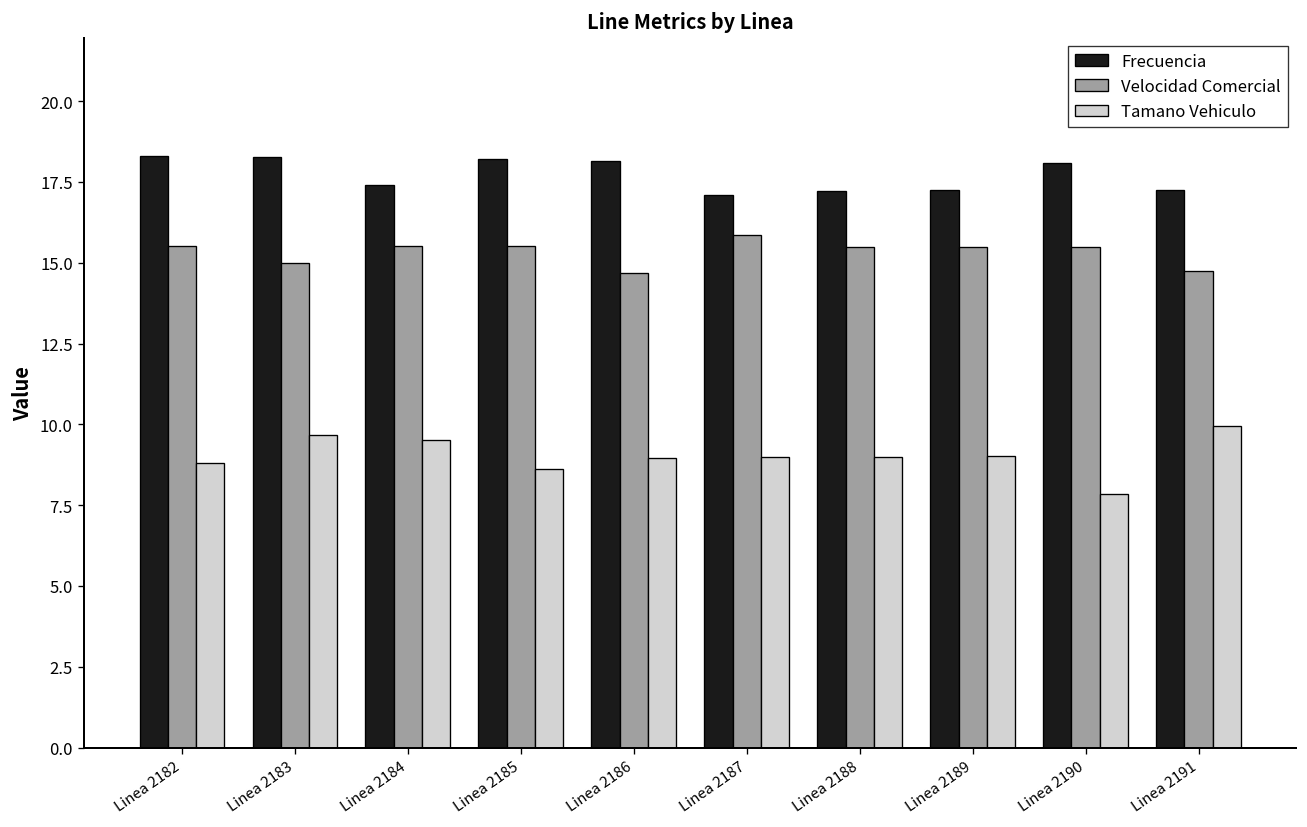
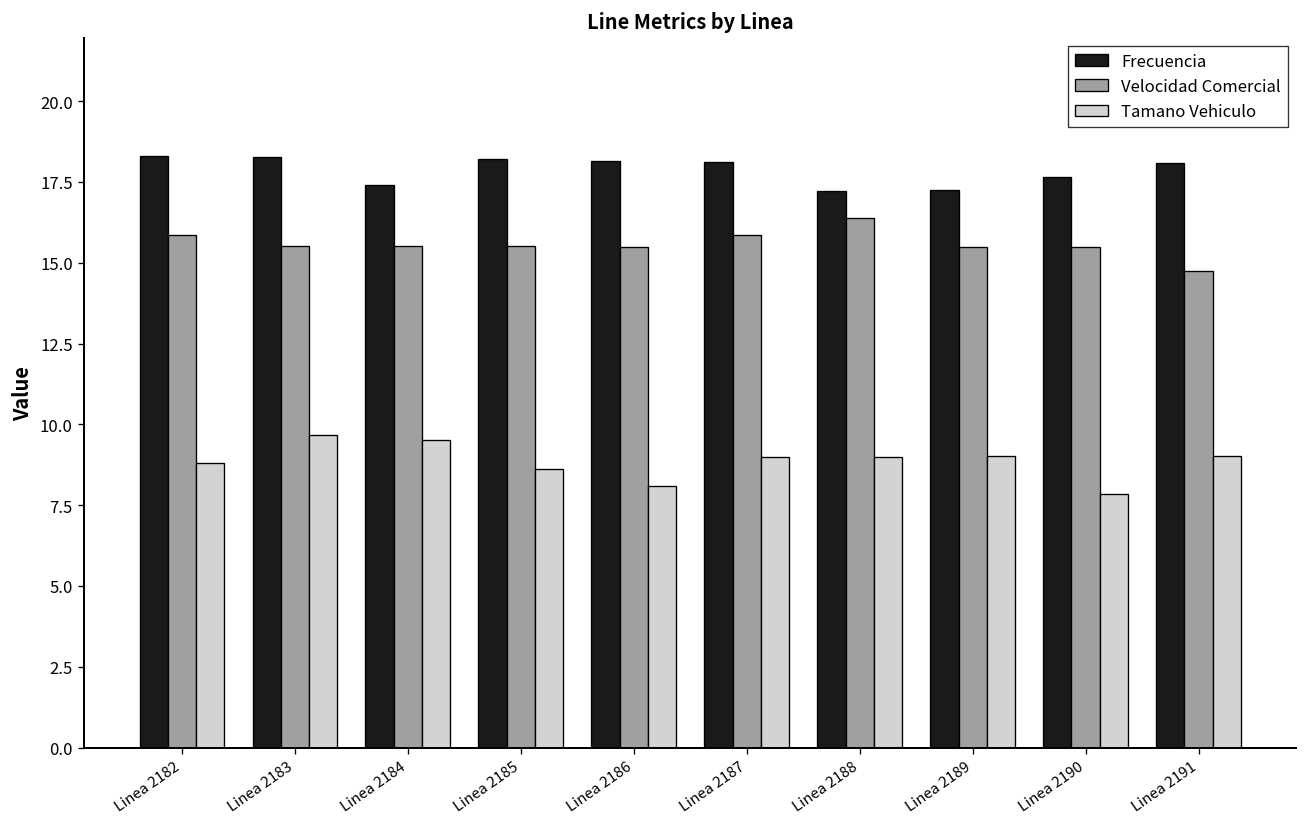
  {
    "Frecuencia": {
      "Linea 2182": 18.3,
      "Linea 2183": 18.3,
      "Linea 2184": 17.4,
      "Linea 2185": 18.2,
      "Linea 2186": 18.2,
-     "Linea 2187": 17.1,
+     "Linea 2187": 18.1,
      "Linea 2188": 17.2,
      "Linea 2189": 17.3,
-     "Linea 2190": 18.1,
-     "Linea 2191": 17.3
+     "Linea 2190": 17.7,
+     "Linea 2191": 18.1
    },
    "Velocidad Comercial": {
-     "Linea 2182": 15.5,
-     "Linea 2183": 15.0,
+     "Linea 2182": 15.9,
+     "Linea 2183": 15.5,
      "Linea 2184": 15.5,
      "Linea 2185": 15.5,
-     "Linea 2186": 14.7,
+     "Linea 2186": 15.5,
      "Linea 2187": 15.9,
-     "Linea 2188": 15.5,
+     "Linea 2188": 16.4,
      "Linea 2189": 15.5,
      "Linea 2190": 15.5,
      "Linea 2191": 14.7
    },
    "Tamano Vehiculo": {
      "Linea 2182": 8.8,
      "Linea 2183": 9.7,
      "Linea 2184": 9.5,
      "Linea 2185": 8.6,
-     "Linea 2186": 9.0,
+     "Linea 2186": 8.1,
      "Linea 2187": 9.0,
      "Linea 2188": 9.0,
      "Linea 2189": 9.0,
      "Linea 2190": 7.8,
-     "Linea 2191": 9.9
+     "Linea 2191": 9.0
    }
  }
